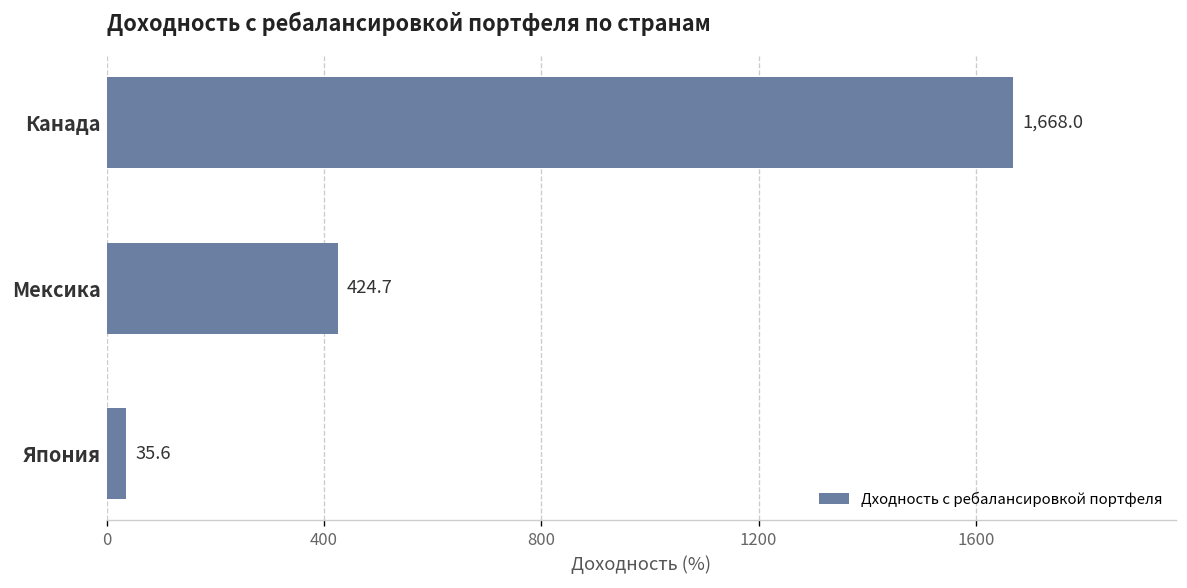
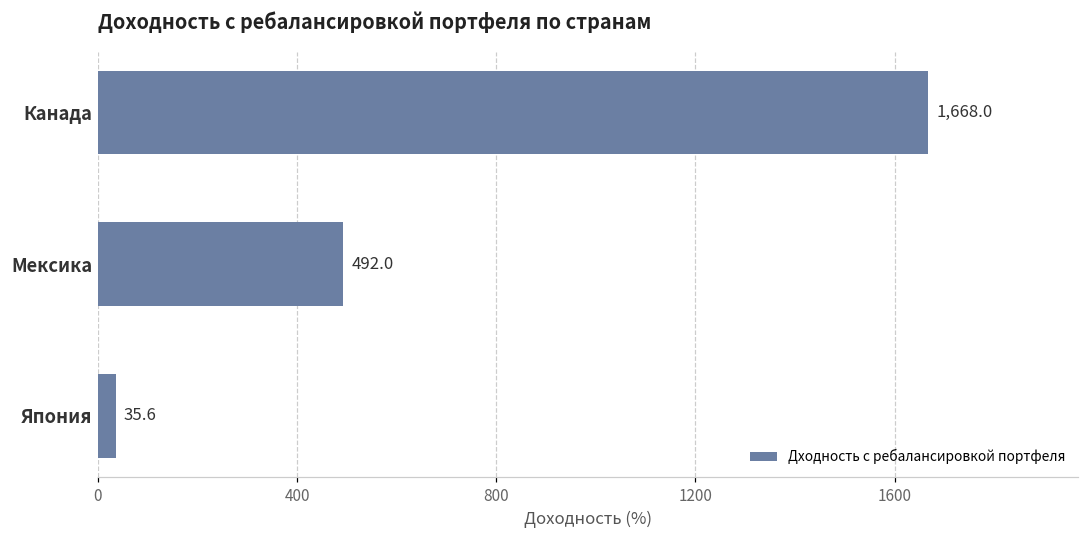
  {
    "Канада": "1,668.0",
-   "Мексика": "424.7",
+   "Мексика": "492.0",
    "Япония": "35.6"
  }
